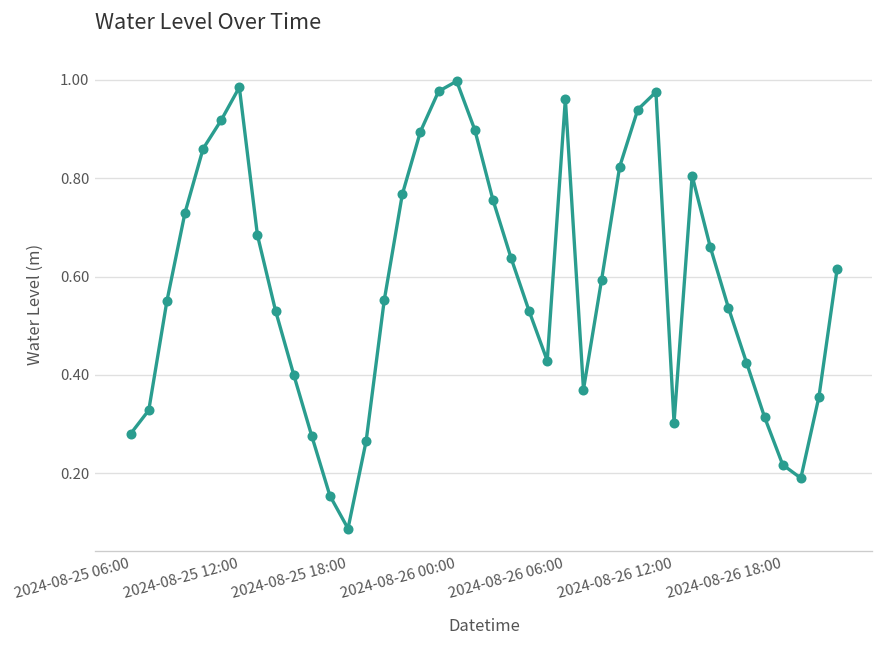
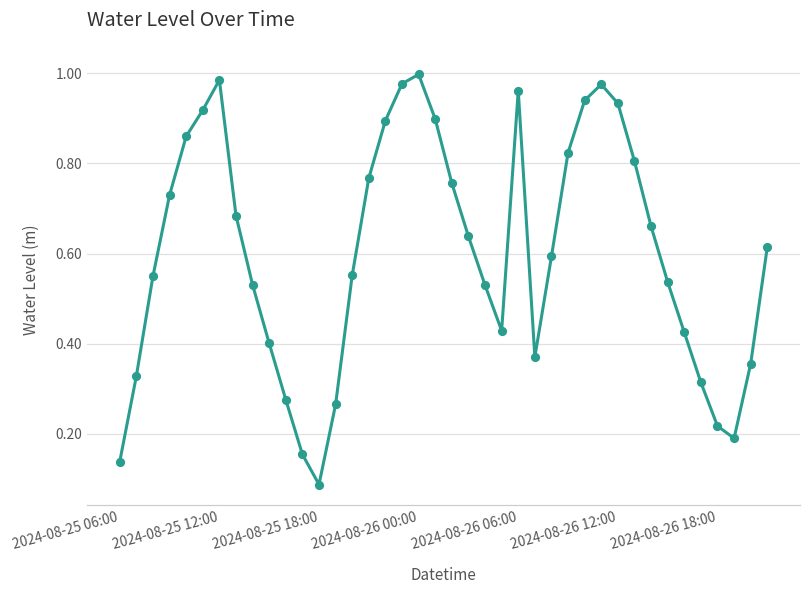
  {
-   "2024-08-25 06:00": 0.28,
+   "2024-08-25 06:00": 0.14,
    "2024-08-25 12:00": 0.99,
    "2024-08-25 18:00": 0.09,
    "2024-08-26 00:00": 1.00,
    "2024-08-26 06:00": 0.96,
-   "2024-08-26 12:00": 0.30,
+   "2024-08-26 12:00": 0.93,
    "2024-08-26 18:00": 0.22
  }
